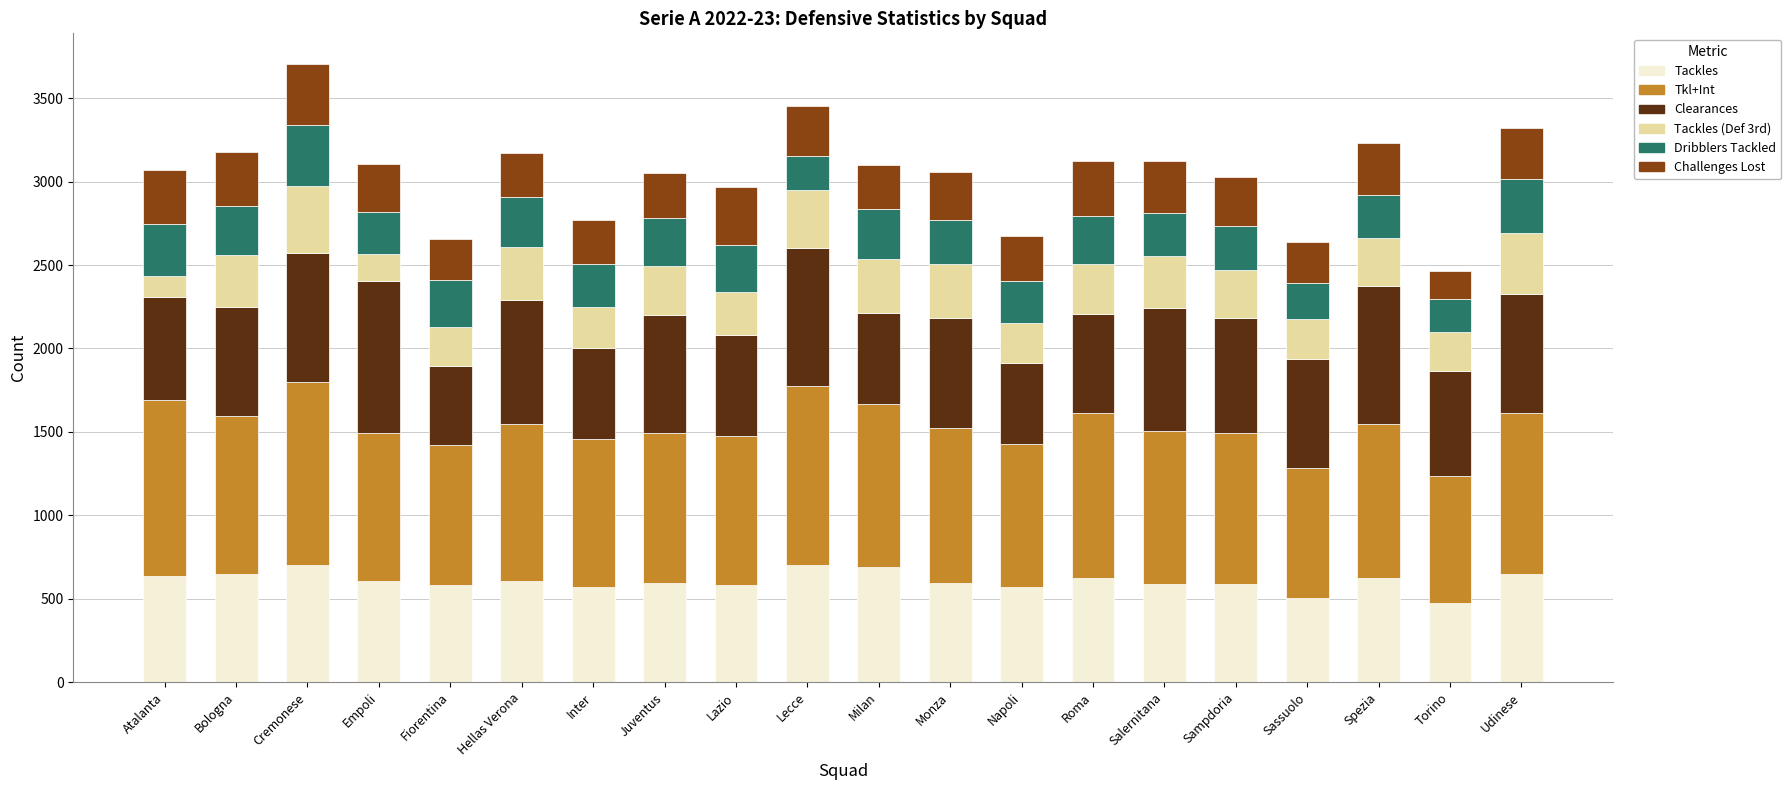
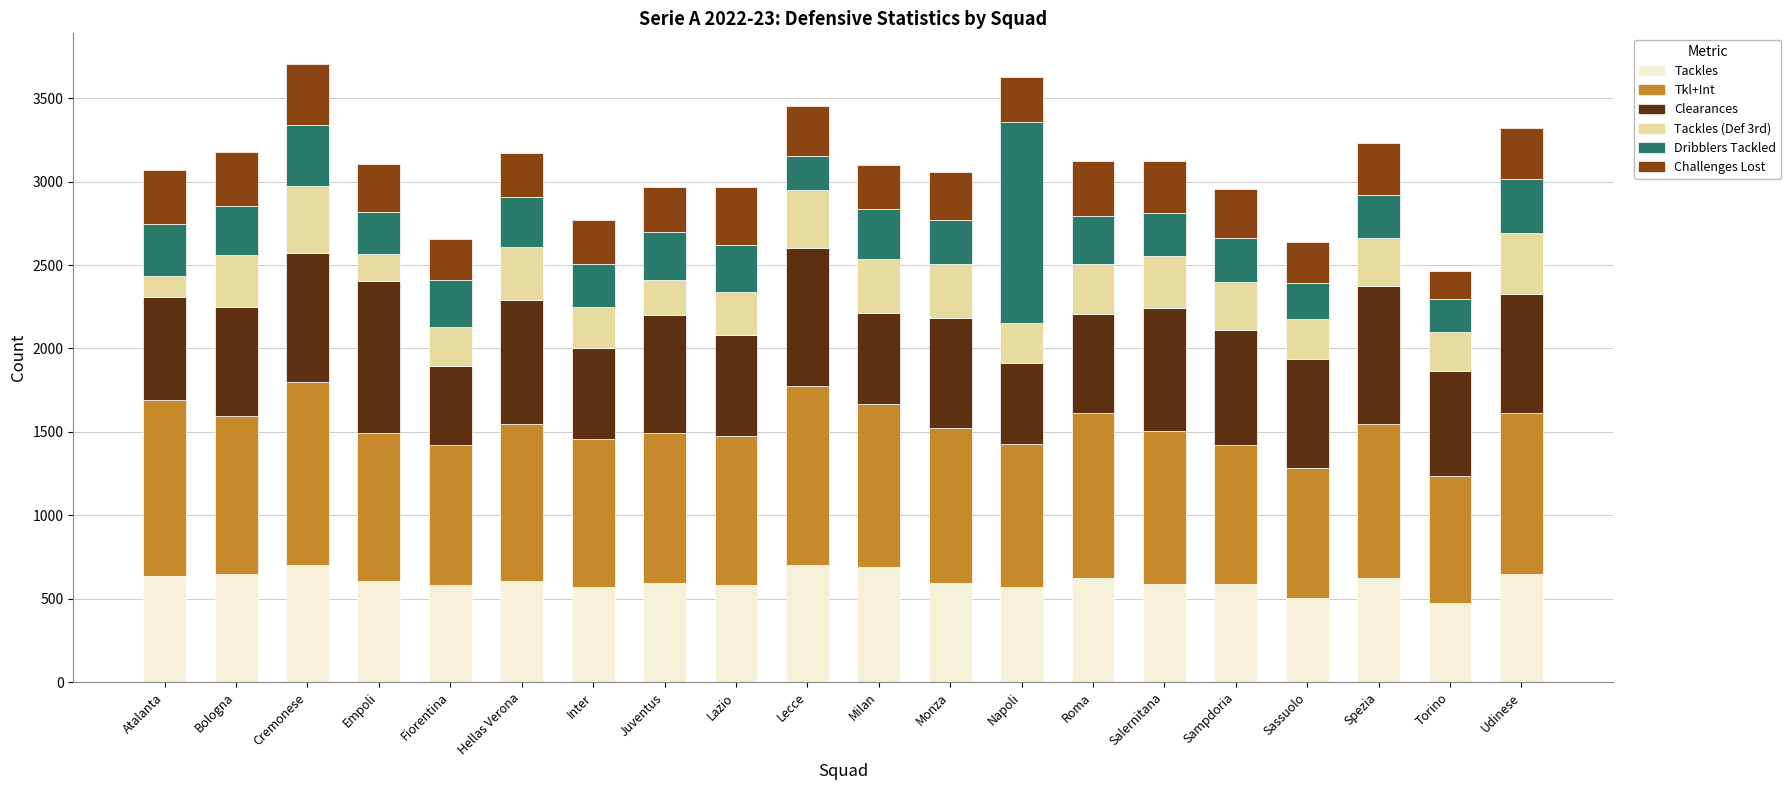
  {
    "Tackles": {
      "Atalanta": 640,
      "Bologna": 650,
      "Cremonese": 700,
      "Empoli": 610,
      "Fiorentina": 580,
      "Hellas Verona": 610,
      "Inter": 570,
      "Juventus": 590,
      "Lazio": 580,
      "Lecce": 710,
      "Milan": 690,
      "Monza": 600,
      "Napoli": 570,
      "Roma": 620,
      "Salernitana": 590,
      "Sampdoria": 590,
      "Sassuolo": 500,
      "Spezia": 620,
      "Torino": 470,
      "Udinese": 650
    },
    "Tkl+Int": {
      "Atalanta": 1060,
      "Bologna": 950,
      "Cremonese": 1100,
      "Empoli": 890,
      "Fiorentina": 840,
      "Hellas Verona": 940,
      "Inter": 890,
      "Juventus": 900,
      "Lazio": 890,
      "Lecce": 1070,
      "Milan": 980,
      "Monza": 930,
      "Napoli": 860,
      "Roma": 990,
      "Salernitana": 920,
-     "Sampdoria": 910,
+     "Sampdoria": 830,
      "Sassuolo": 780,
      "Spezia": 920,
      "Torino": 770,
      "Udinese": 970
    },
    "Tackles (Def 3rd)": {
      "Atalanta": 130,
      "Bologna": 310,
      "Cremonese": 400,
      "Empoli": 160,
      "Fiorentina": 230,
      "Hellas Verona": 320,
      "Inter": 250,
-     "Juventus": 300,
+     "Juventus": 210,
      "Lazio": 260,
      "Lecce": 350,
      "Milan": 330,
      "Monza": 320,
      "Napoli": 240,
      "Roma": 300,
      "Salernitana": 310,
      "Sampdoria": 290,
      "Sassuolo": 240,
      "Spezia": 290,
      "Torino": 230,
      "Udinese": 360
    },
    "Dribblers Tackled": {
      "Atalanta": 310,
      "Bologna": 300,
      "Cremonese": 360,
      "Empoli": 250,
      "Fiorentina": 280,
      "Hellas Verona": 300,
      "Inter": 260,
      "Juventus": 290,
      "Lazio": 280,
      "Lecce": 200,
      "Milan": 300,
      "Monza": 260,
-     "Napoli": 260,
+     "Napoli": 1210,
      "Roma": 290,
      "Salernitana": 260,
      "Sampdoria": 260,
      "Sassuolo": 220,
      "Spezia": 250,
      "Torino": 200,
      "Udinese": 330
    }
  }
